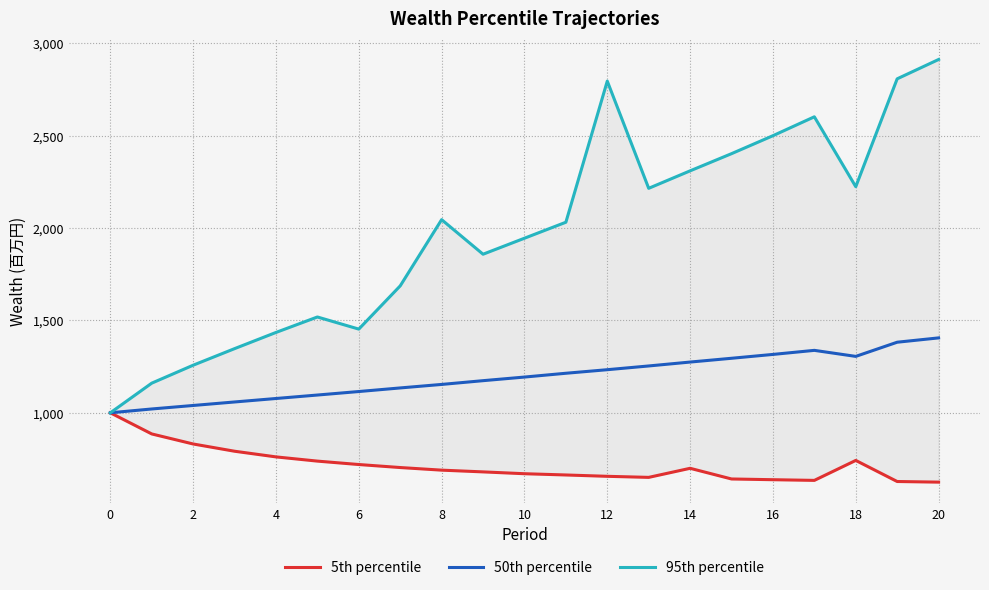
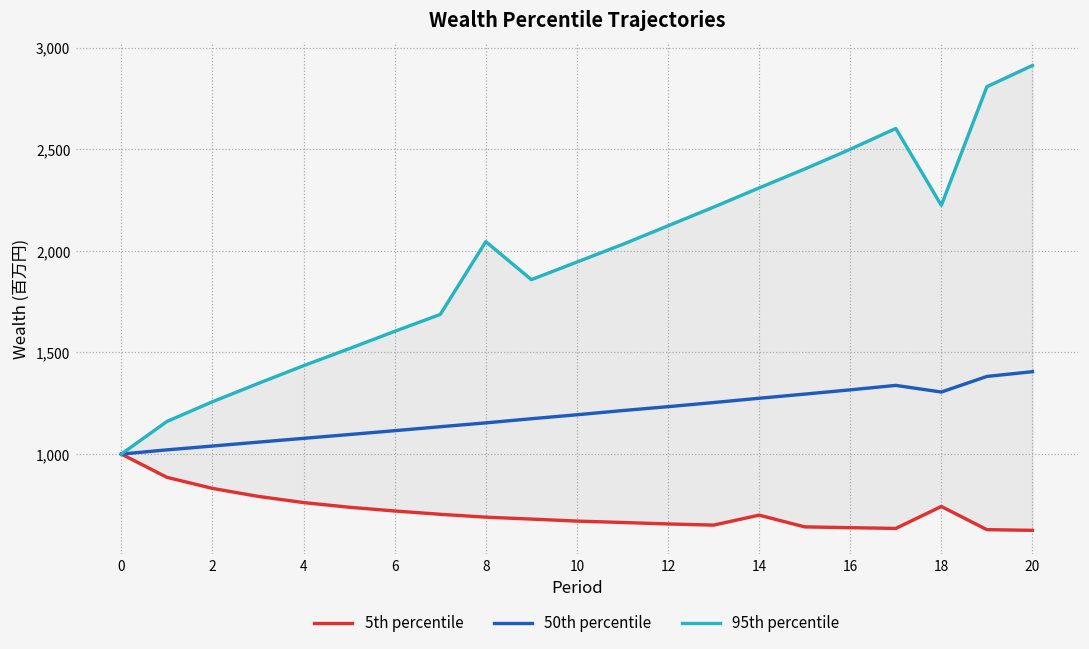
  {
    "5th percentile": {
      "2": "830",
      "4": "760",
      "6": "720",
      "8": "690",
      "10": "670",
      "12": "660",
      "14": "700",
      "16": "640",
      "18": "740",
      "20": "620"
    },
    "50th percentile": {
      "2": "1,040",
      "4": "1,080",
      "6": "1,120",
      "8": "1,150",
      "10": "1,190",
      "12": "1,230",
      "14": "1,270",
      "16": "1,320",
      "18": "1,310",
      "20": "1,410"
    },
    "95th percentile": {
      "2": "1,260",
      "4": "1,430",
-     "6": "1,450",
+     "6": "1,600",
      "8": "2,050",
      "10": "1,940",
-     "12": "2,800",
+     "12": "2,120",
      "14": "2,310",
      "16": "2,500",
      "18": "2,220",
      "20": "2,910"
    }
  }
